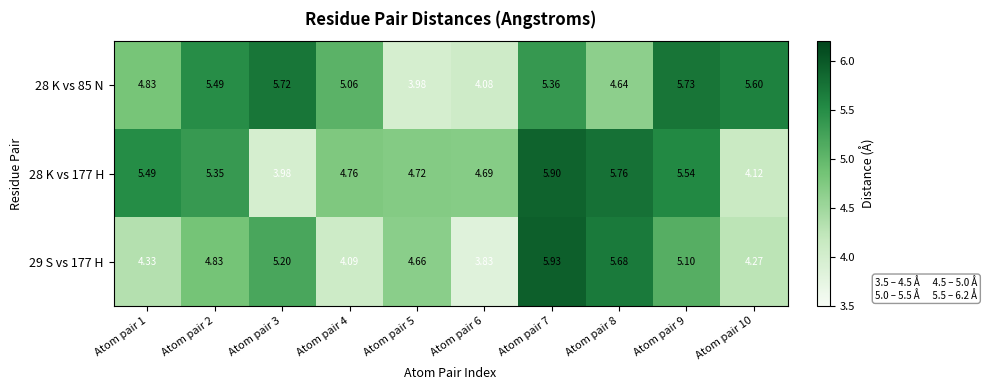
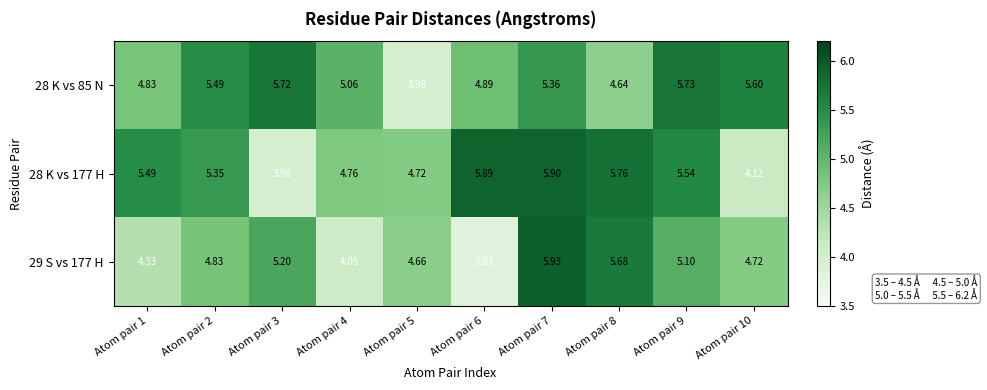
  {
    "28 K vs 85 N": {
      "Atom pair 1": 4.83,
      "Atom pair 2": 5.49,
      "Atom pair 3": 5.72,
      "Atom pair 4": 5.06,
      "Atom pair 5": 3.98,
-     "Atom pair 6": 4.08,
+     "Atom pair 6": 4.89,
      "Atom pair 7": 5.36,
      "Atom pair 8": 4.64,
      "Atom pair 9": 5.73,
      "Atom pair 10": 5.60
    },
    "28 K vs 177 H": {
      "Atom pair 1": 5.49,
      "Atom pair 2": 5.35,
      "Atom pair 3": 3.98,
      "Atom pair 4": 4.76,
      "Atom pair 5": 4.72,
-     "Atom pair 6": 4.69,
+     "Atom pair 6": 5.89,
      "Atom pair 7": 5.90,
      "Atom pair 8": 5.76,
      "Atom pair 9": 5.54,
      "Atom pair 10": 4.12
    },
    "29 S vs 177 H": {
      "Atom pair 1": 4.33,
      "Atom pair 2": 4.83,
      "Atom pair 3": 5.20,
      "Atom pair 4": 4.09,
      "Atom pair 5": 4.66,
      "Atom pair 7": 5.93,
      "Atom pair 8": 5.68,
      "Atom pair 9": 5.10,
-     "Atom pair 10": 4.27
+     "Atom pair 10": 4.72
    }
  }
